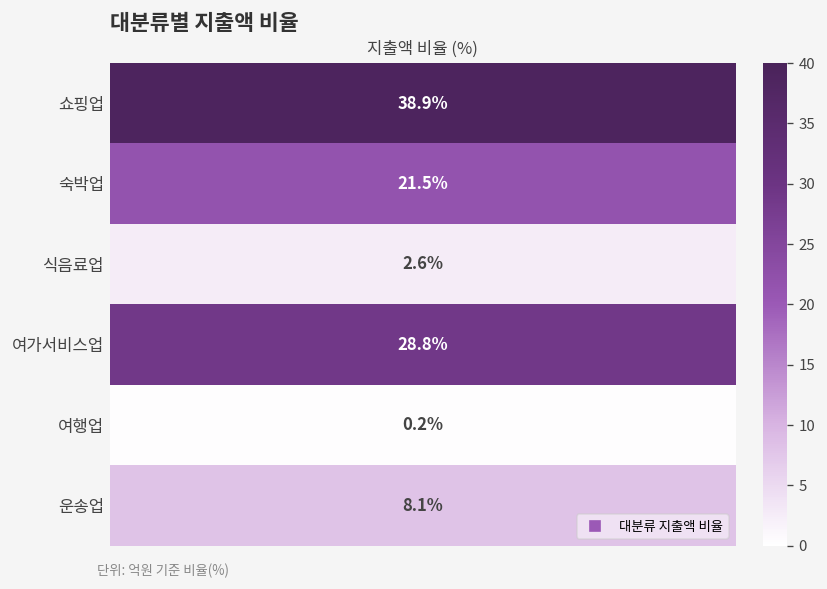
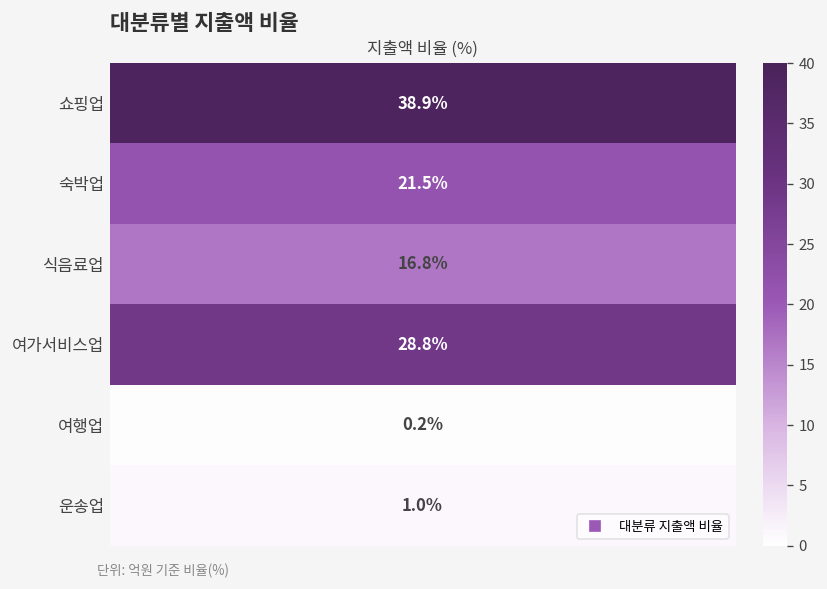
  {
    "쇼핑업": {
      "지출액 비율 (%)": "38.9%"
    },
    "숙박업": {
      "지출액 비율 (%)": "21.5%"
    },
    "식음료업": {
-     "지출액 비율 (%)": "2.6%"
+     "지출액 비율 (%)": "16.8%"
    },
    "여가서비스업": {
      "지출액 비율 (%)": "28.8%"
    },
    "여행업": {
      "지출액 비율 (%)": "0.2%"
    },
    "운송업": {
-     "지출액 비율 (%)": "8.1%"
+     "지출액 비율 (%)": "1.0%"
    }
  }
